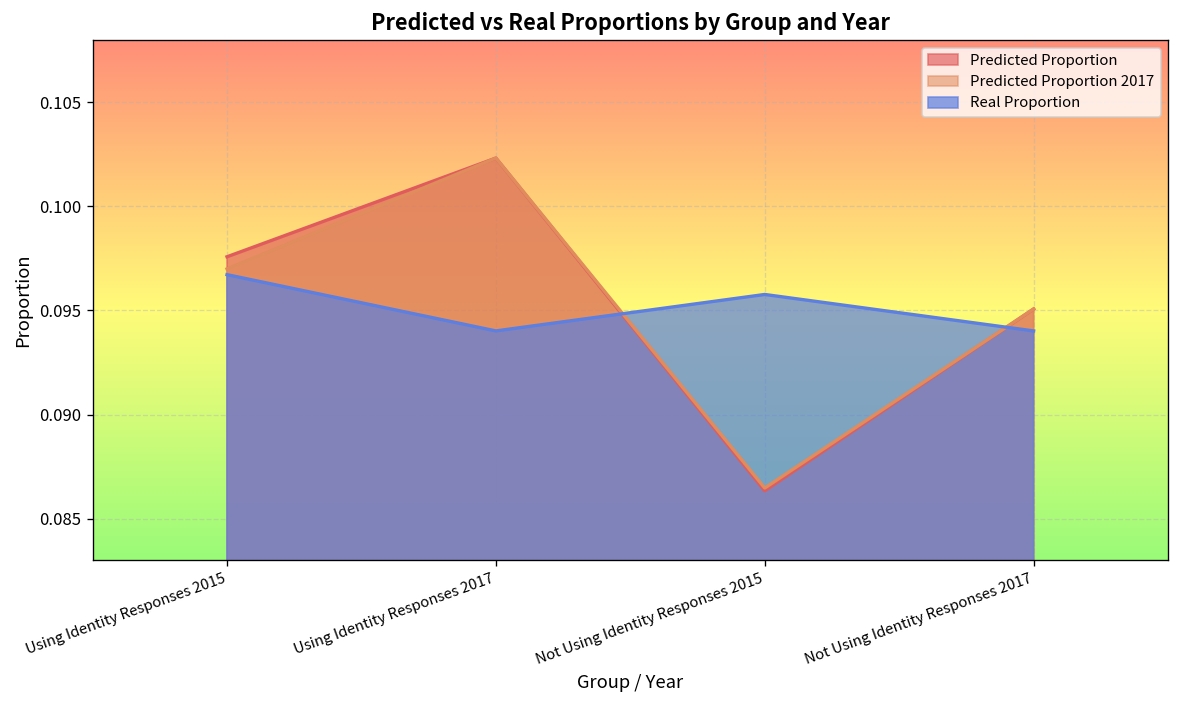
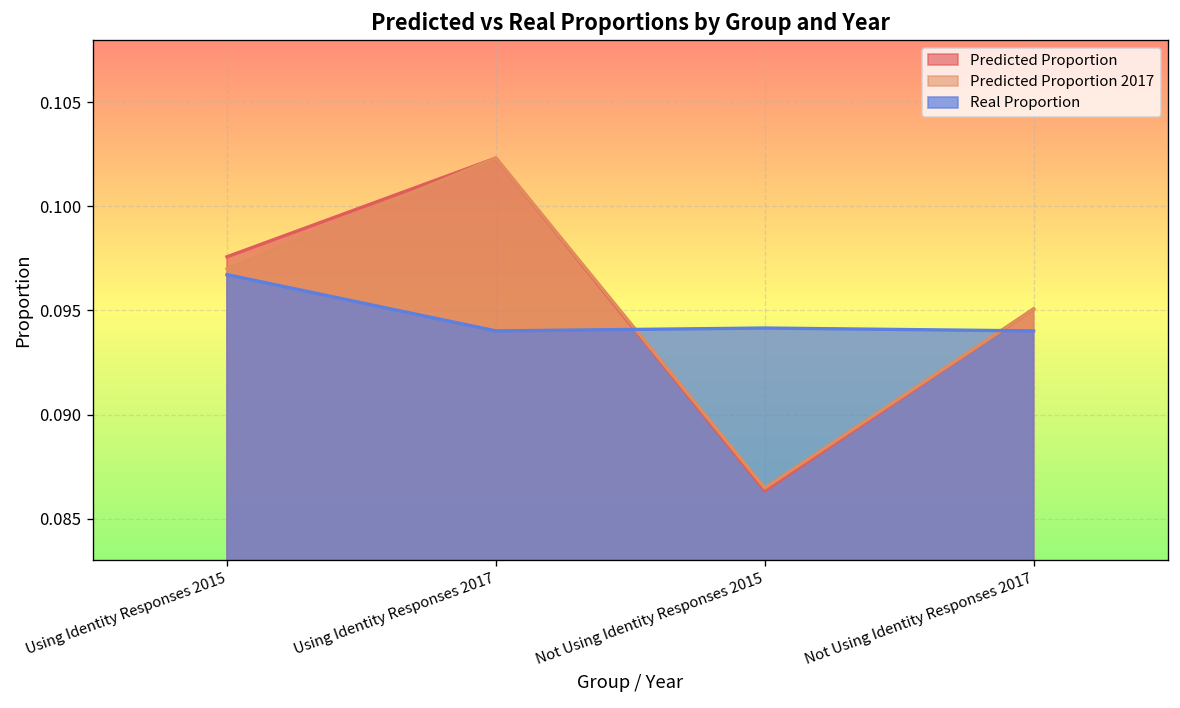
  {
    "Real Proportion": {
      "Using Identity Responses 2015": 0.0967,
      "Using Identity Responses 2017": 0.0940,
-     "Not Using Identity Responses 2015": 0.0958,
+     "Not Using Identity Responses 2015": 0.0942,
      "Not Using Identity Responses 2017": 0.0940
    }
  }
